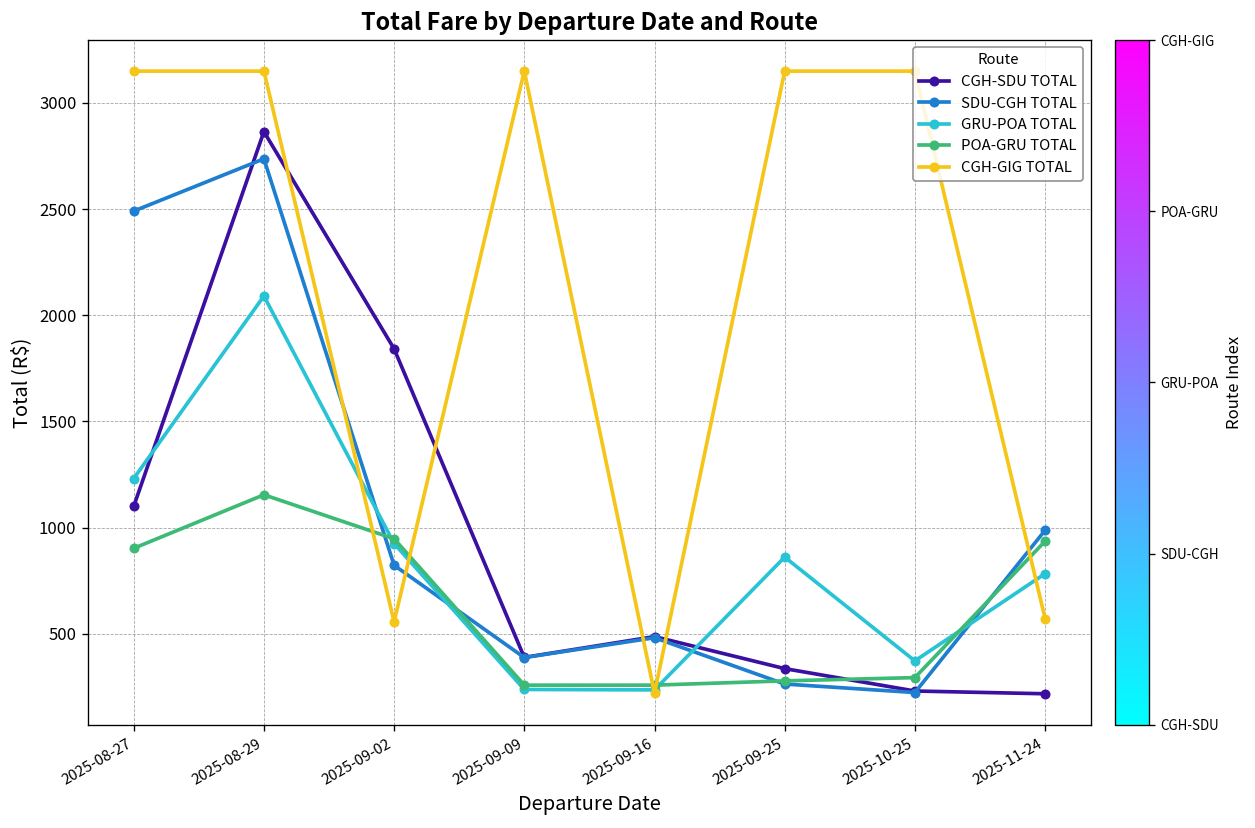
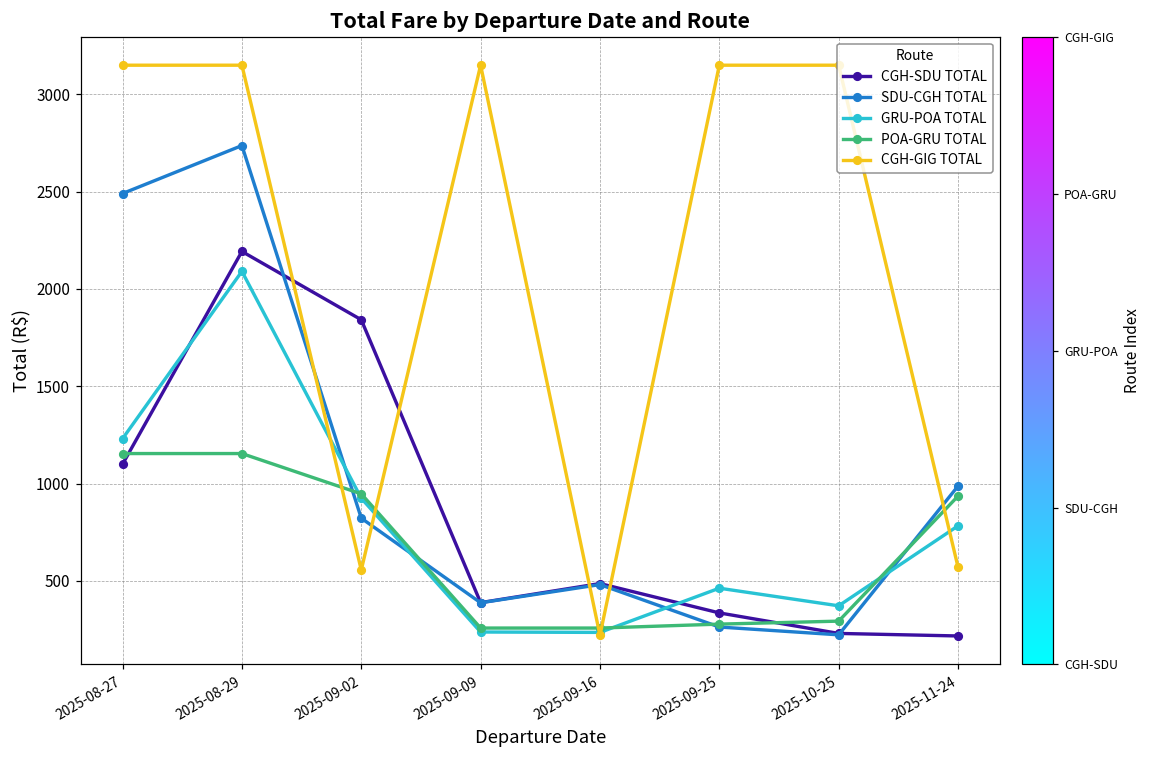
  {
    "CGH-SDU TOTAL": {
      "2025-08-27": 1100,
-     "2025-08-29": 2860,
+     "2025-08-29": 2190,
      "2025-09-02": 1840,
      "2025-09-25": 340,
      "2025-11-24": 220
    },
    "SDU-CGH TOTAL": {
      "2025-08-27": 2490,
      "2025-08-29": 2740,
      "2025-09-02": 820,
      "2025-09-25": 260,
      "2025-11-24": 990
    },
    "GRU-POA TOTAL": {
      "2025-08-27": 1230,
      "2025-08-29": 2090,
      "2025-09-02": 920,
      "2025-09-09": 240,
      "2025-09-16": 240,
-     "2025-09-25": 860,
+     "2025-09-25": 460,
      "2025-10-25": 370,
      "2025-11-24": 780
    },
    "POA-GRU TOTAL": {
-     "2025-08-27": 900,
+     "2025-08-27": 1150,
      "2025-08-29": 1150,
      "2025-09-02": 950,
      "2025-09-09": 260,
      "2025-09-16": 260,
      "2025-09-25": 280,
      "2025-10-25": 290,
      "2025-11-24": 940
    },
    "CGH-GIG TOTAL": {
      "2025-08-27": 3150,
      "2025-08-29": 3150,
      "2025-09-02": 560,
      "2025-09-09": 3150,
      "2025-09-16": 220,
      "2025-09-25": 3150,
      "2025-11-24": 570
    }
  }
